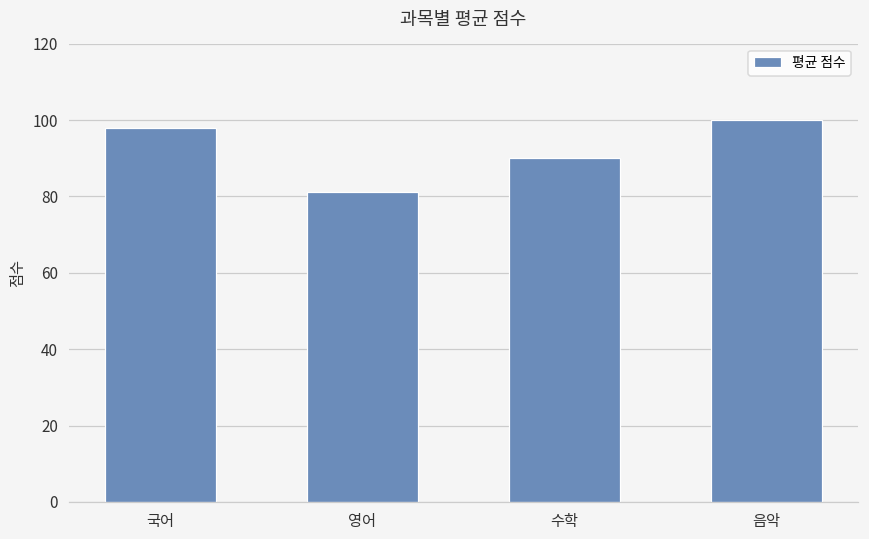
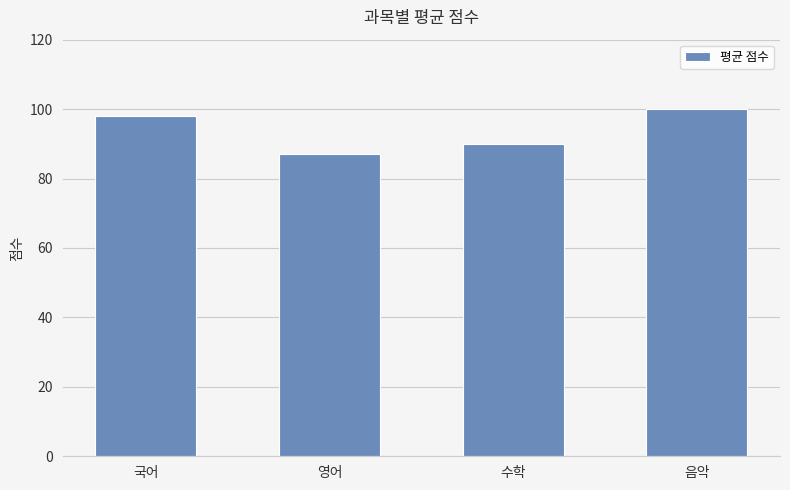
  {
    "국어": 98,
-   "영어": 81,
+   "영어": 87,
    "수학": 90,
    "음악": 100
  }
